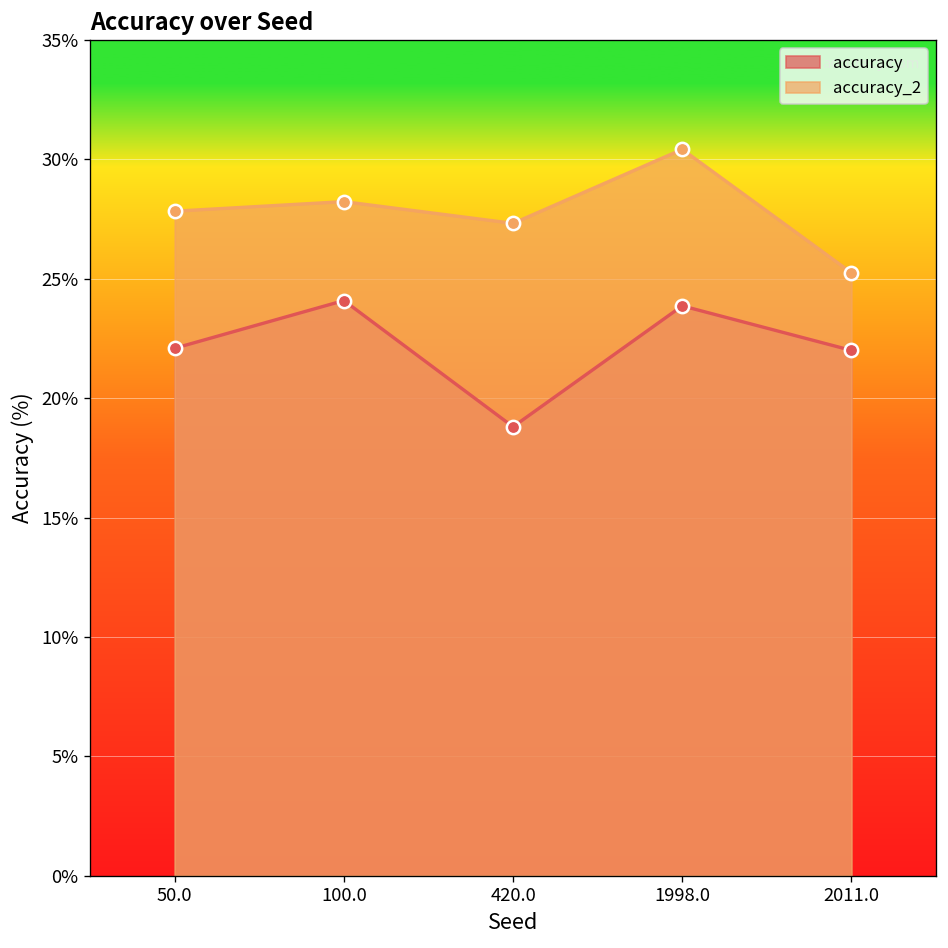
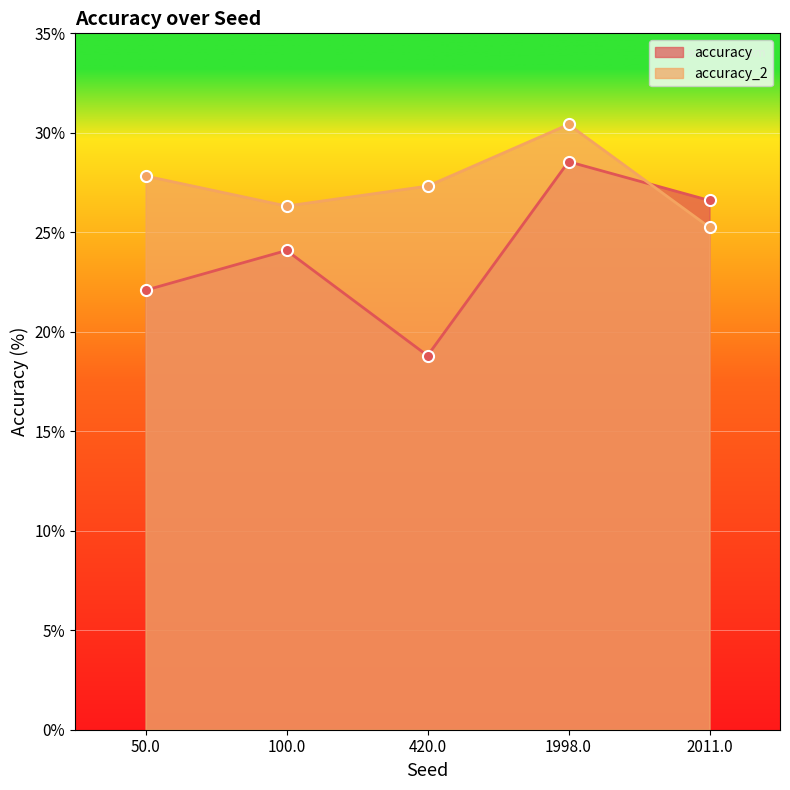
  {
    "accuracy": {
      "50.0": "22.1%",
      "100.0": "24.1%",
      "420.0": "18.8%",
-     "1998.0": "23.9%",
-     "2011.0": "22.0%"
+     "1998.0": "28.5%",
+     "2011.0": "26.6%"
    },
    "accuracy_2": {
      "50.0": "27.8%",
-     "100.0": "28.2%",
+     "100.0": "26.3%",
      "420.0": "27.3%",
      "1998.0": "30.4%",
      "2011.0": "25.3%"
    }
  }
